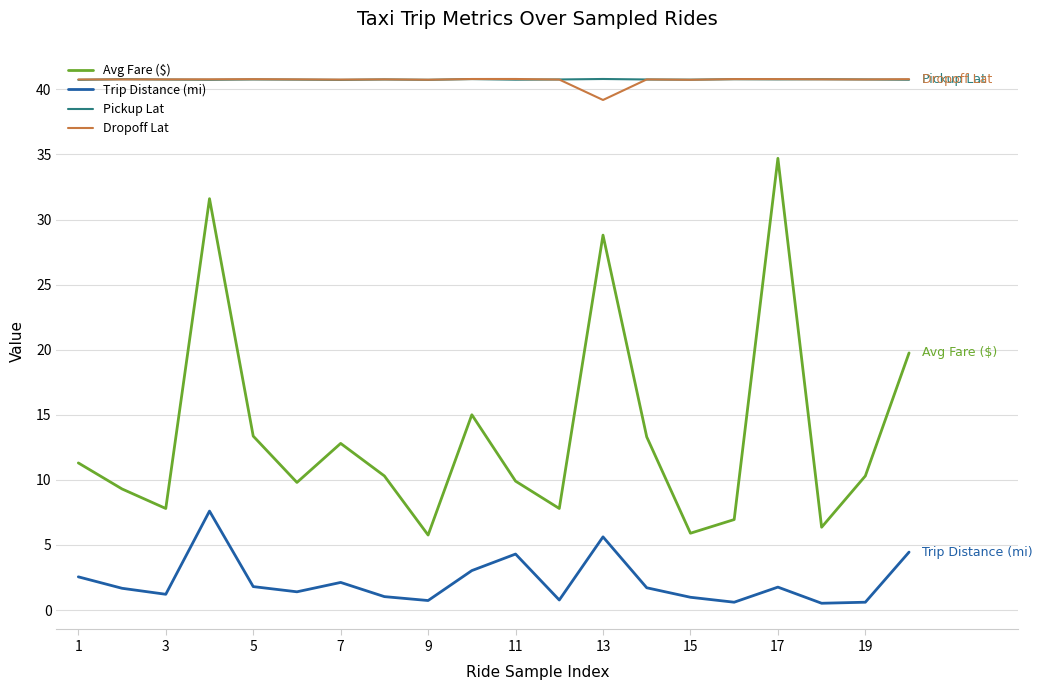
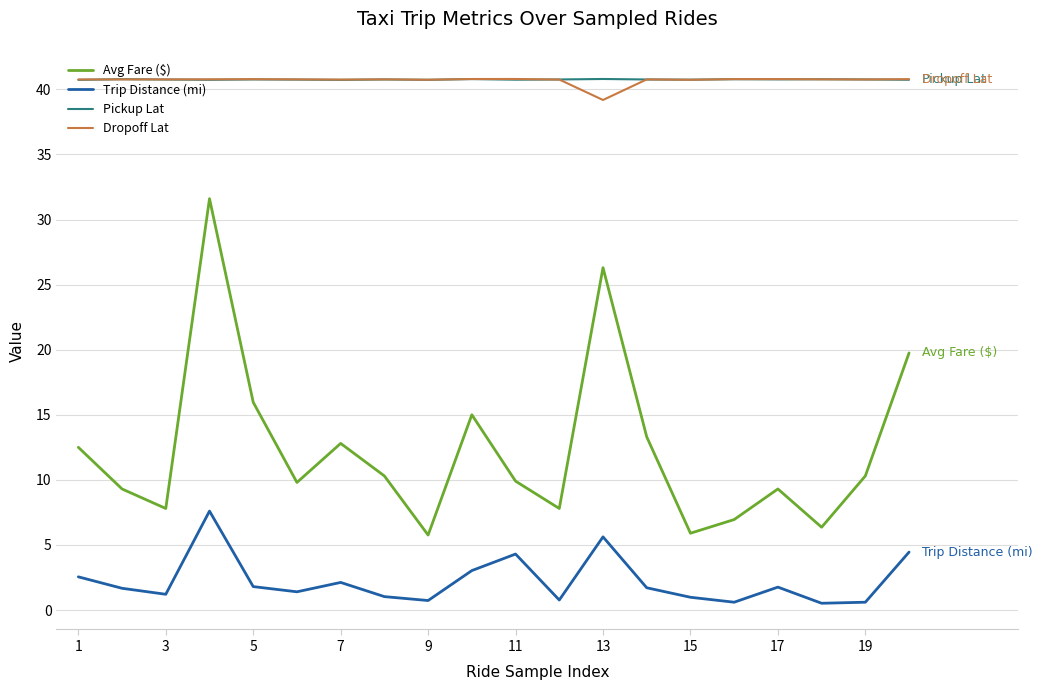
  {
    "Avg Fare ($)": {
-     "1": 11.3,
+     "1": 12.5,
      "3": 7.8,
-     "5": 13.4,
+     "5": 16.0,
      "7": 12.8,
      "9": 5.8,
      "11": 9.9,
-     "13": 28.8,
+     "13": 26.3,
      "15": 5.9,
-     "17": 34.7,
+     "17": 9.3,
      "19": 10.3
    },
    "Dropoff Lat": {
      "13": 39.2
    }
  }
